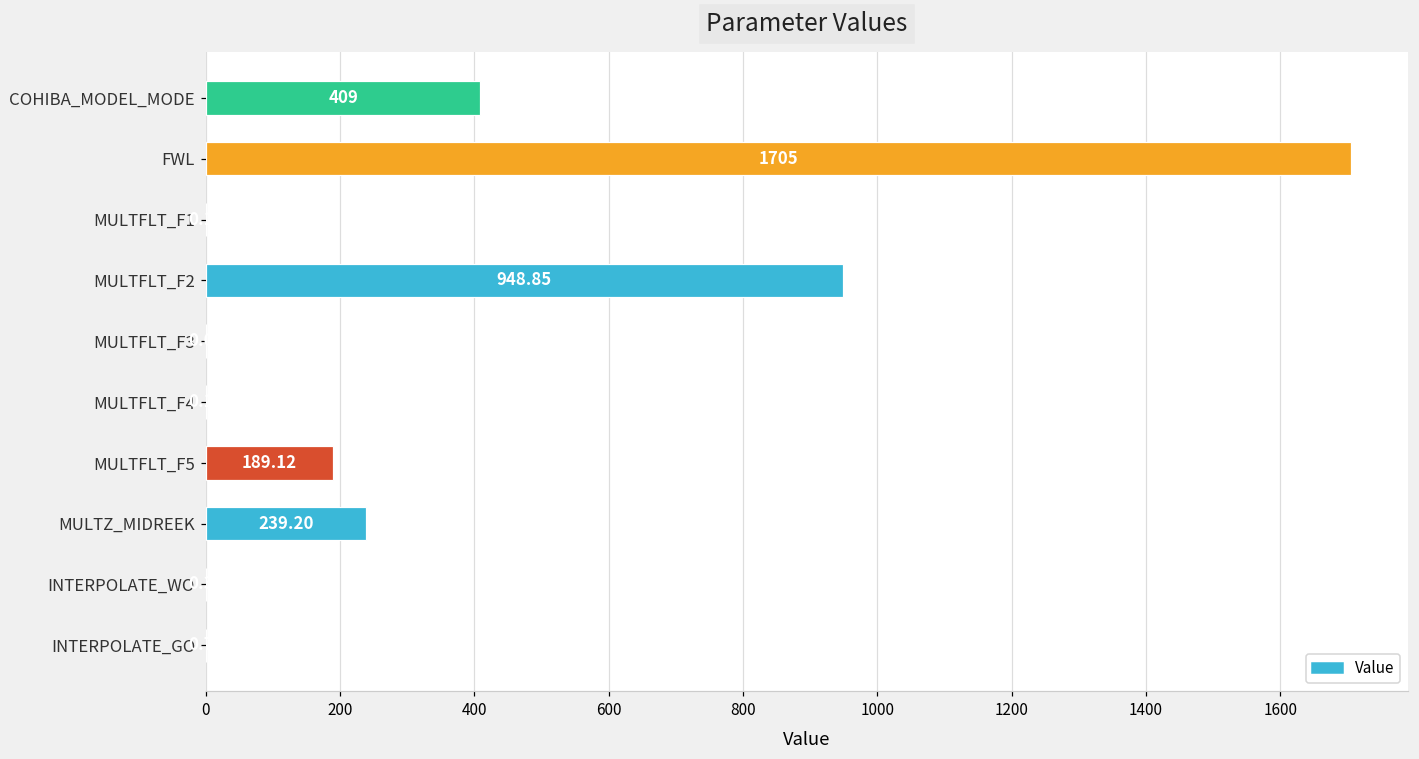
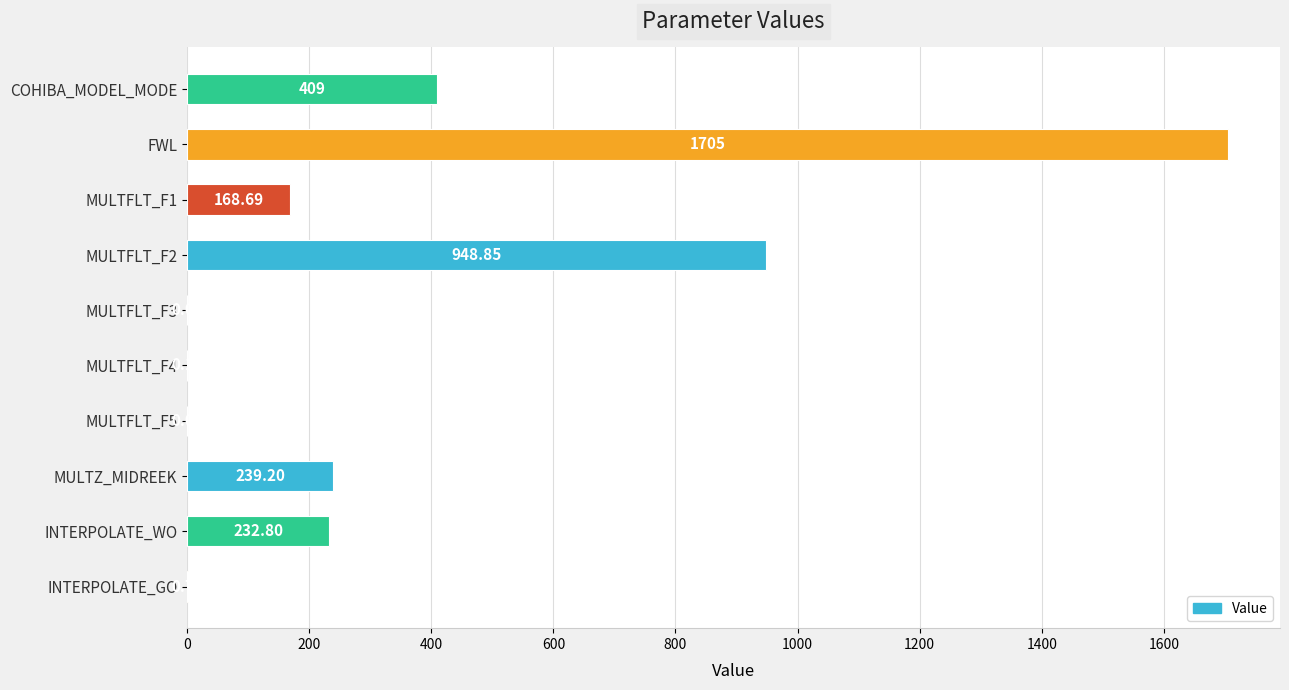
  {
-   "MULTFLT_F1": 0,
-   "MULTFLT_F5": 190,
-   "INTERPOLATE_WO": 0
+   "MULTFLT_F1": 170,
+   "MULTFLT_F5": 0,
+   "INTERPOLATE_WO": 230
  }
